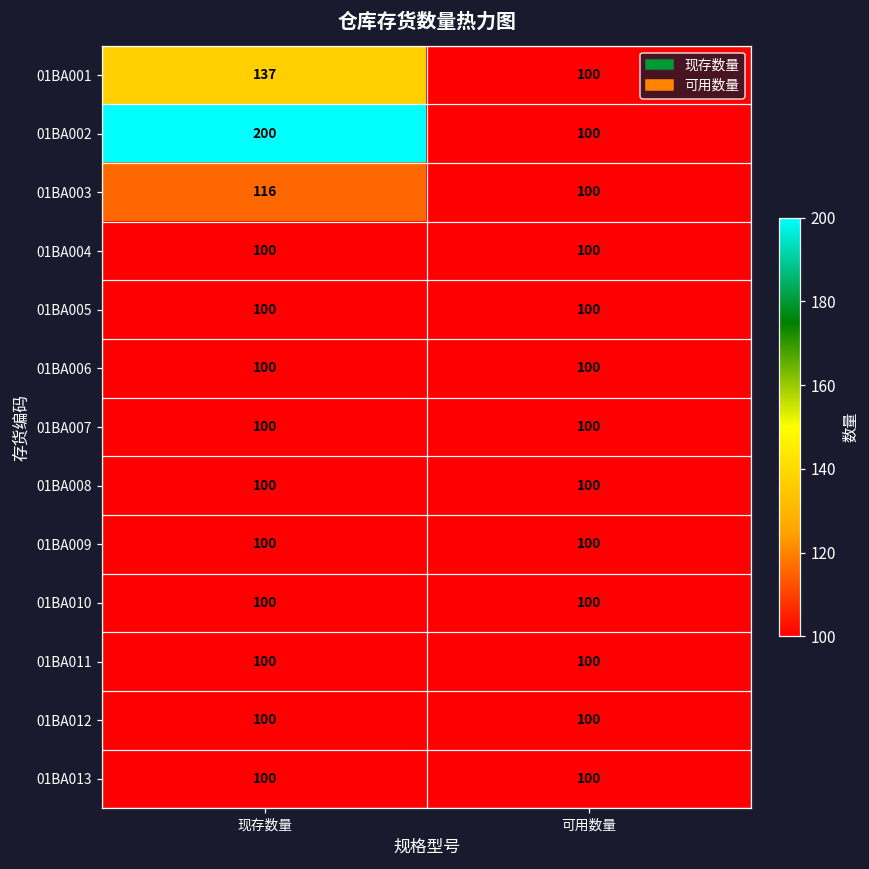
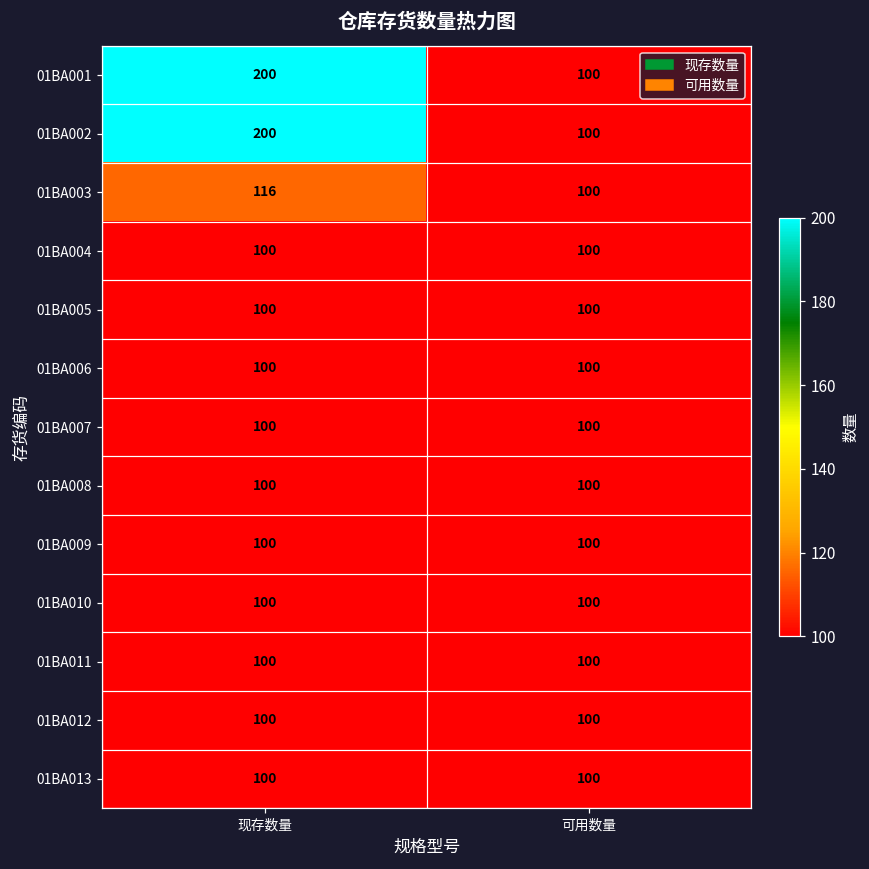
  {
    "01BA001": {
-     "现存数量": 137,
+     "现存数量": 200,
      "可用数量": 100
    },
    "01BA002": {
      "现存数量": 200,
      "可用数量": 100
    },
    "01BA003": {
      "现存数量": 116,
      "可用数量": 100
    },
    "01BA004": {
      "现存数量": 100,
      "可用数量": 100
    },
    "01BA005": {
      "现存数量": 100,
      "可用数量": 100
    },
    "01BA006": {
      "现存数量": 100,
      "可用数量": 100
    },
    "01BA007": {
      "现存数量": 100,
      "可用数量": 100
    },
    "01BA008": {
      "现存数量": 100,
      "可用数量": 100
    },
    "01BA009": {
      "现存数量": 100,
      "可用数量": 100
    },
    "01BA010": {
      "现存数量": 100,
      "可用数量": 100
    },
    "01BA011": {
      "现存数量": 100,
      "可用数量": 100
    },
    "01BA012": {
      "现存数量": 100,
      "可用数量": 100
    },
    "01BA013": {
      "现存数量": 100,
      "可用数量": 100
    }
  }
